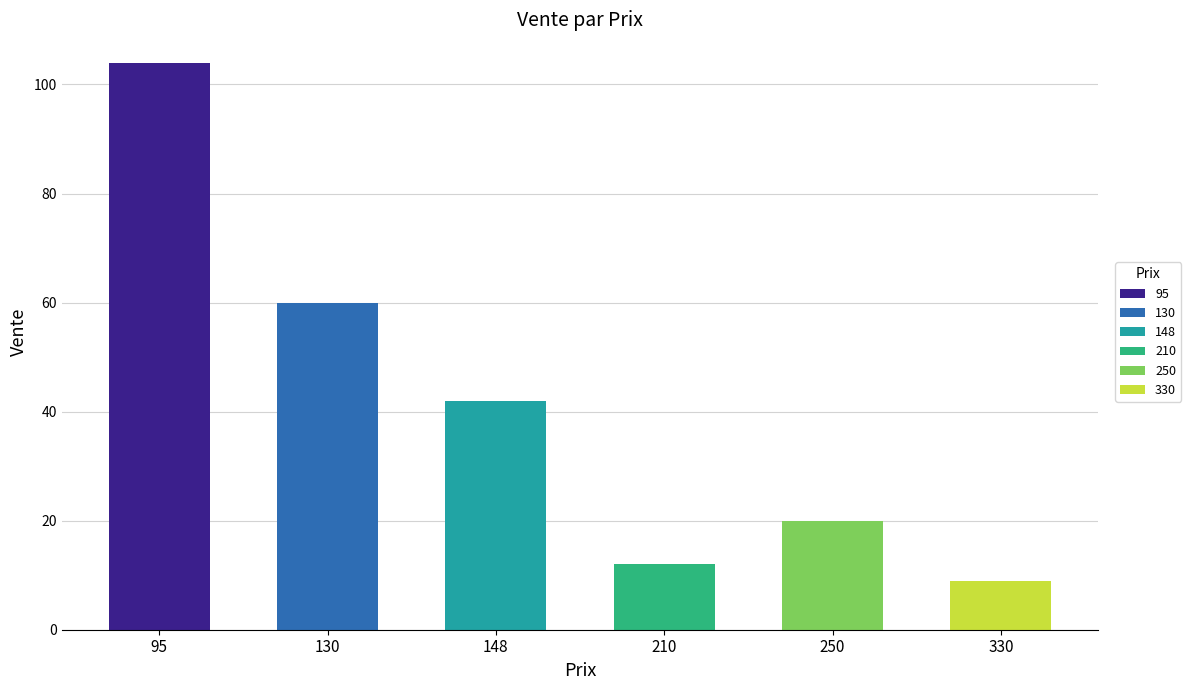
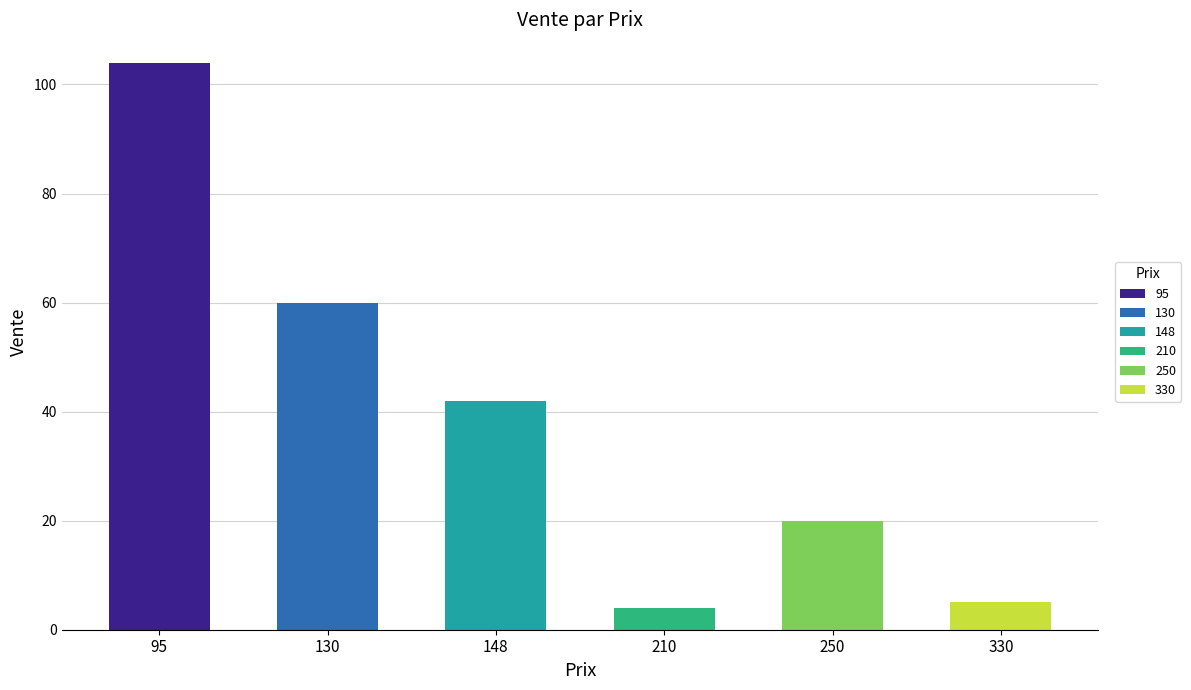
  {
    "95": 104,
    "130": 60,
    "148": 42,
-   "210": 12,
+   "210": 4,
    "250": 20,
-   "330": 9
+   "330": 5
  }
